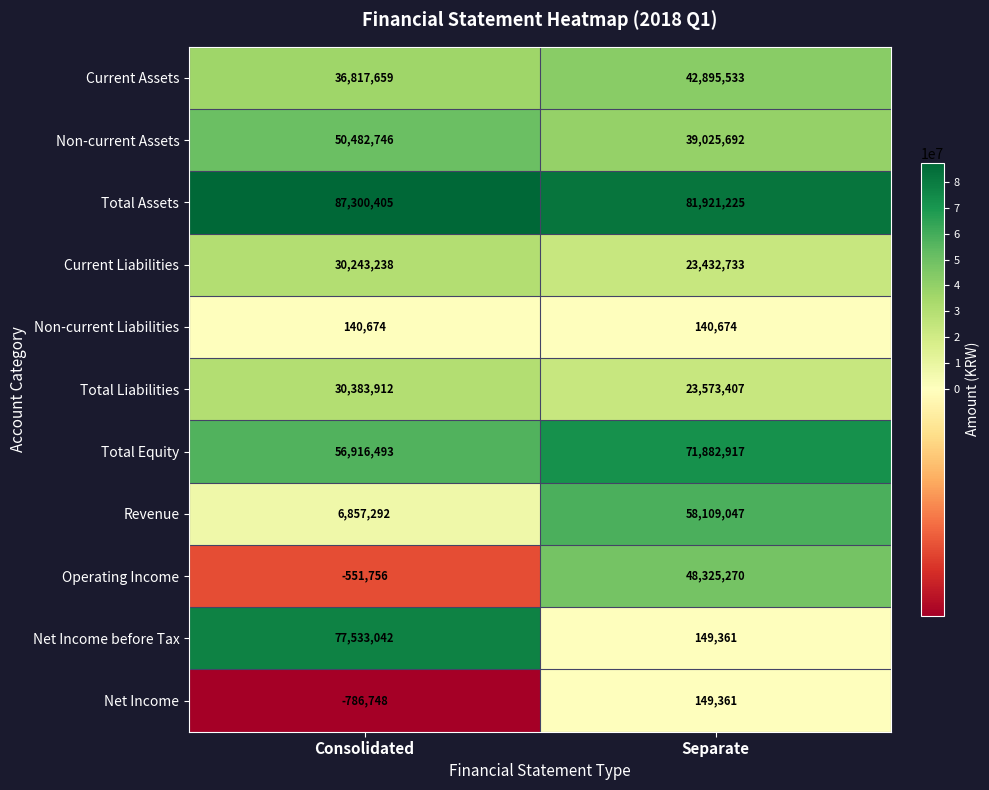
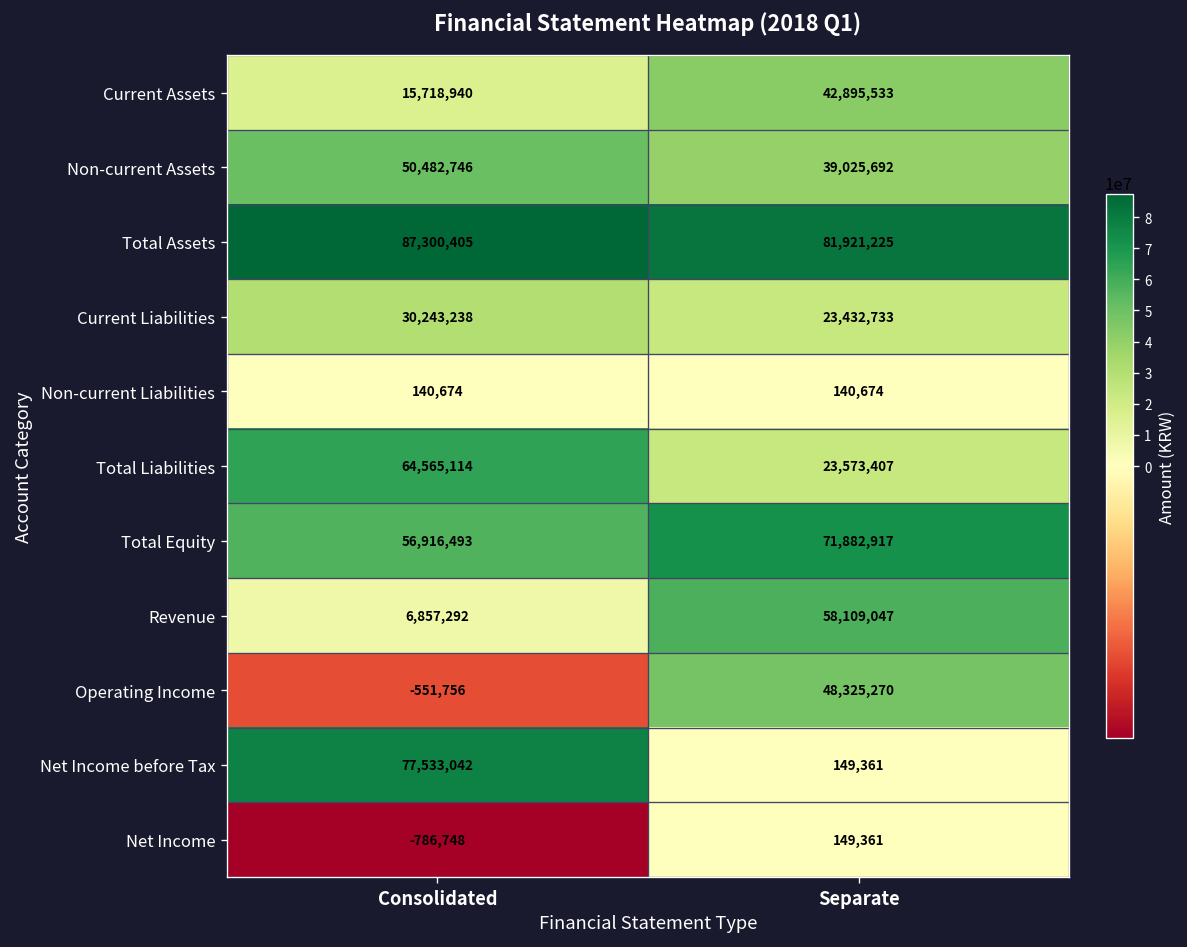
  {
    "Current Assets": {
-     "Consolidated": "36,817,659",
+     "Consolidated": "15,718,940",
      "Separate": "42,895,533"
    },
    "Non-current Assets": {
      "Consolidated": "50,482,746",
      "Separate": "39,025,692"
    },
    "Total Assets": {
      "Consolidated": "87,300,405",
      "Separate": "81,921,225"
    },
    "Current Liabilities": {
      "Consolidated": "30,243,238",
      "Separate": "23,432,733"
    },
    "Non-current Liabilities": {
      "Consolidated": "140,674",
      "Separate": "140,674"
    },
    "Total Liabilities": {
-     "Consolidated": "30,383,912",
+     "Consolidated": "64,565,114",
      "Separate": "23,573,407"
    },
    "Total Equity": {
      "Consolidated": "56,916,493",
      "Separate": "71,882,917"
    },
    "Revenue": {
      "Consolidated": "6,857,292",
      "Separate": "58,109,047"
    },
    "Operating Income": {
      "Consolidated": "-551,756",
      "Separate": "48,325,270"
    },
    "Net Income before Tax": {
      "Consolidated": "77,533,042",
      "Separate": "149,361"
    },
    "Net Income": {
      "Consolidated": "-786,748",
      "Separate": "149,361"
    }
  }
